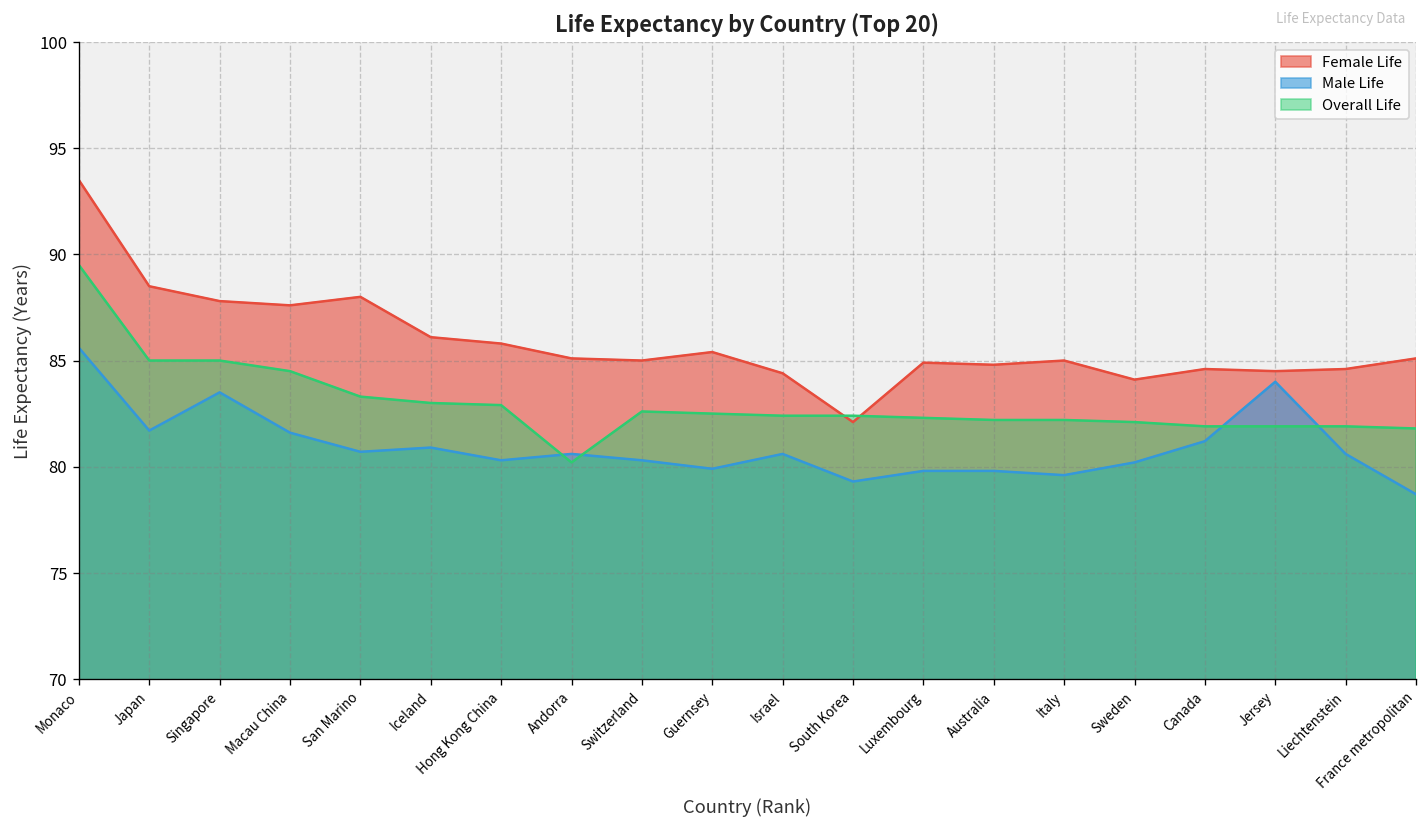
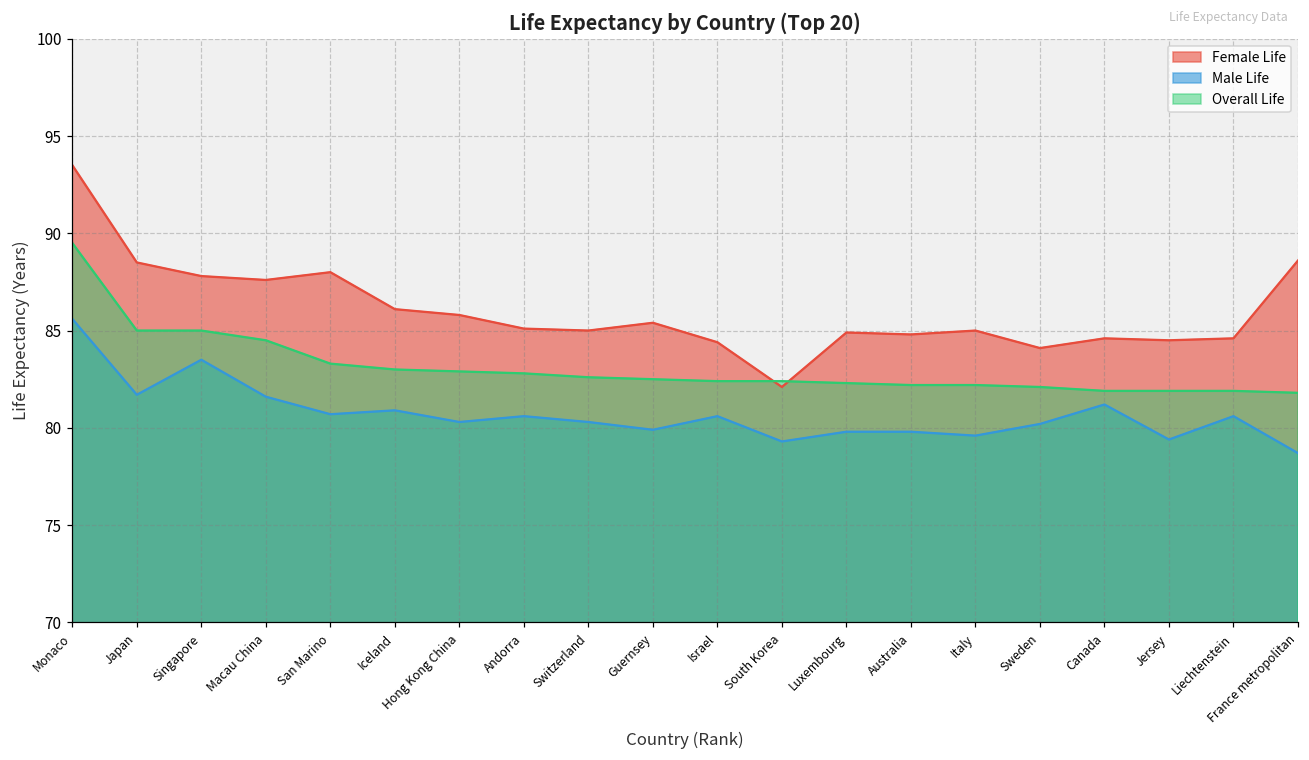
  {
    "Female Life": {
      "Monaco": 93.5,
      "Japan": 88.5,
      "Singapore": 87.8,
      "Macau China": 87.6,
      "San Marino": 88.0,
      "Iceland": 86.1,
      "Hong Kong China": 85.8,
      "Andorra": 85.1,
      "Switzerland": 85.0,
      "Guernsey": 85.4,
      "Israel": 84.4,
      "South Korea": 82.1,
      "Luxembourg": 84.9,
      "Australia": 84.8,
      "Italy": 85.0,
      "Sweden": 84.1,
      "Canada": 84.6,
      "Jersey": 84.5,
      "Liechtenstein": 84.6,
-     "France metropolitan": 85.1
+     "France metropolitan": 88.6
    },
    "Male Life": {
      "Monaco": 85.6,
      "Japan": 81.7,
      "Singapore": 83.5,
      "Macau China": 81.6,
      "San Marino": 80.7,
      "Iceland": 80.9,
      "Hong Kong China": 80.3,
      "Andorra": 80.6,
      "Switzerland": 80.3,
      "Guernsey": 79.9,
      "Israel": 80.6,
      "South Korea": 79.3,
      "Luxembourg": 79.8,
      "Australia": 79.8,
      "Italy": 79.6,
      "Sweden": 80.2,
      "Canada": 81.2,
-     "Jersey": 84.0,
+     "Jersey": 79.4,
      "Liechtenstein": 80.6,
      "France metropolitan": 78.7
    },
    "Overall Life": {
      "Monaco": 89.5,
      "Japan": 85.0,
      "Singapore": 85.0,
      "Macau China": 84.5,
      "San Marino": 83.3,
      "Iceland": 83.0,
      "Hong Kong China": 82.9,
-     "Andorra": 80.2,
+     "Andorra": 82.8,
      "Switzerland": 82.6,
      "Guernsey": 82.5,
      "Israel": 82.4,
      "South Korea": 82.4,
      "Luxembourg": 82.3,
      "Australia": 82.2,
      "Italy": 82.2,
      "Sweden": 82.1,
      "Canada": 81.9,
      "Jersey": 81.9,
      "Liechtenstein": 81.9,
      "France metropolitan": 81.8
    }
  }
